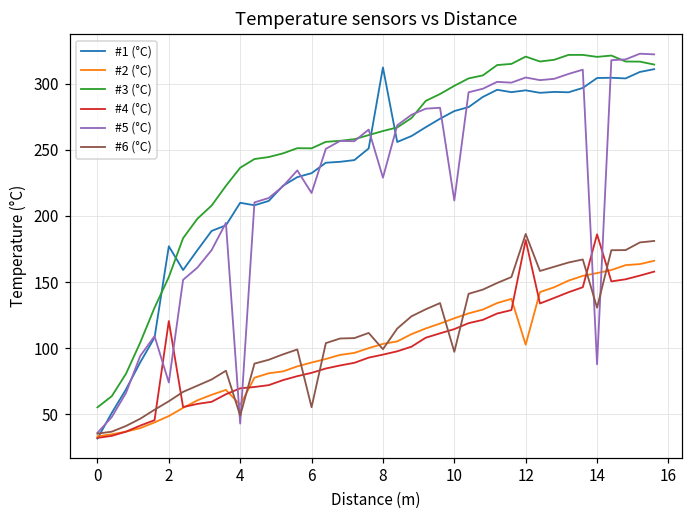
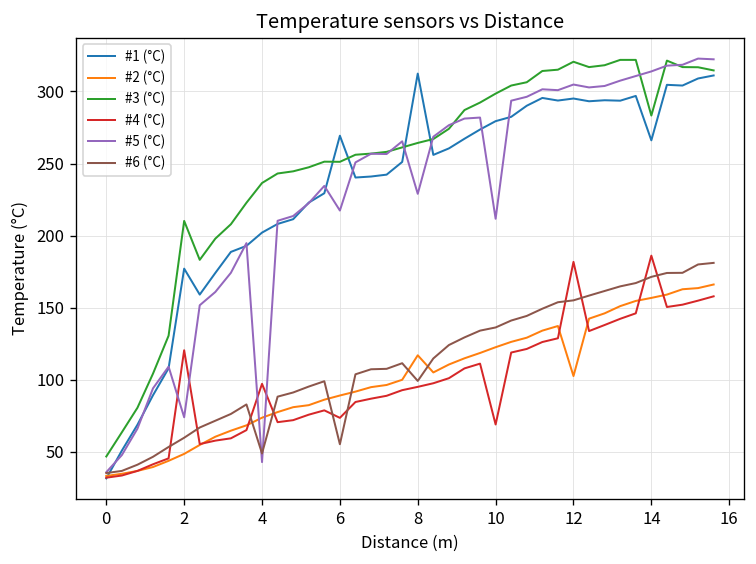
  {
    "#1 (°C)": {
      "2": 177,
-     "4": 210,
-     "6": 232,
+     "4": 202,
+     "6": 269,
      "8": 312,
      "10": 279,
      "12": 295,
-     "14": 304
+     "14": 266
    },
    "#2 (°C)": {
      "2": 49,
-     "4": 57,
+     "4": 74,
      "6": 89,
-     "8": 103,
+     "8": 117,
      "10": 123,
      "12": 103,
      "14": 157
    },
    "#3 (°C)": {
-     "0": 55,
-     "2": 154,
+     "0": 47,
+     "2": 210,
      "4": 237,
      "6": 251,
      "8": 264,
      "10": 299,
      "12": 321,
-     "14": 320
+     "14": 283
    },
    "#4 (°C)": {
      "2": 121,
-     "4": 70,
-     "6": 81,
+     "4": 97,
+     "6": 74,
      "8": 95,
-     "10": 114,
+     "10": 69,
      "12": 182,
      "14": 186
    },
    "#5 (°C)": {
      "2": 74,
      "4": 43,
      "6": 217,
      "8": 229,
      "10": 212,
      "12": 305,
-     "14": 88
+     "14": 314
    },
    "#6 (°C)": {
      "2": 60,
      "4": 49,
      "6": 55,
      "8": 99,
-     "10": 97,
-     "12": 186,
-     "14": 131
+     "10": 136,
+     "12": 155,
+     "14": 171
    }
  }
